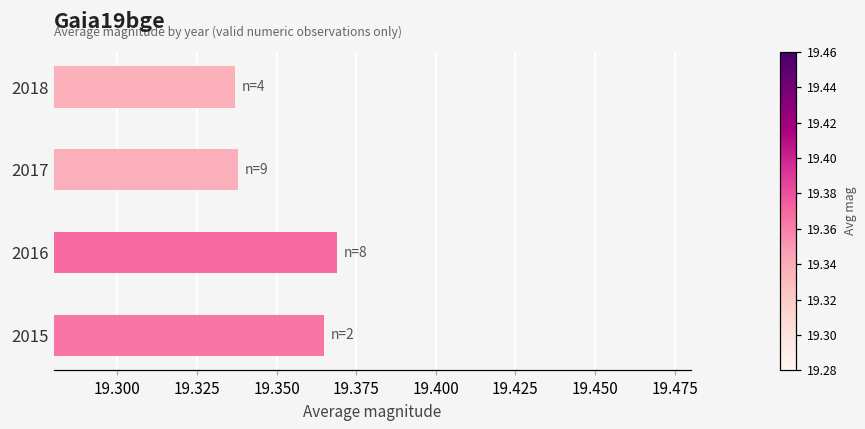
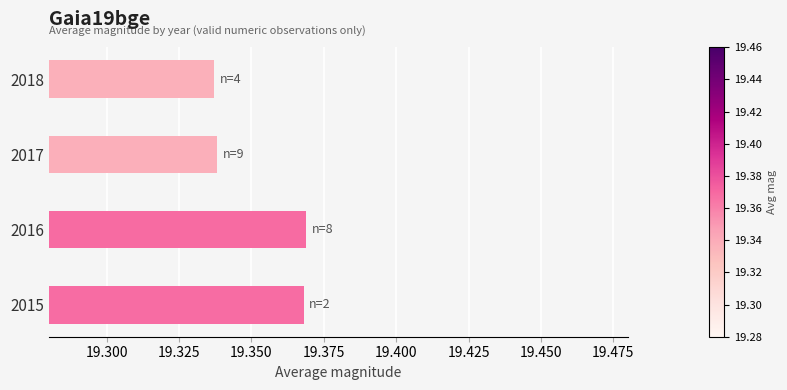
  {
-   "2015": 19.365
+   "2015": 19.368
  }
